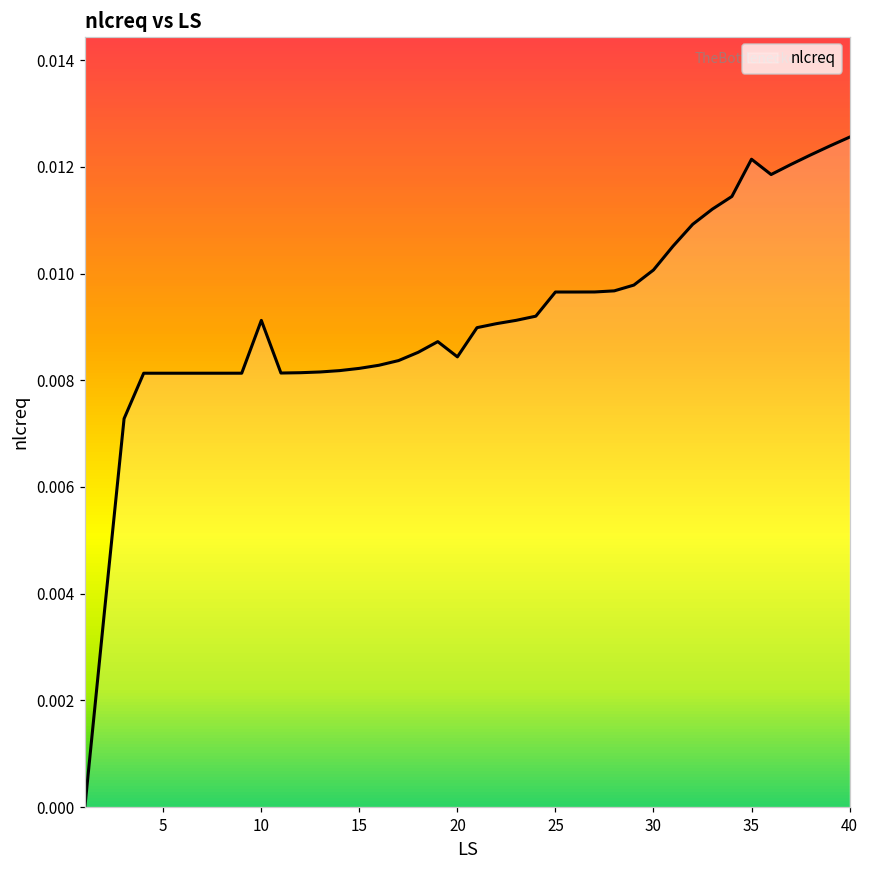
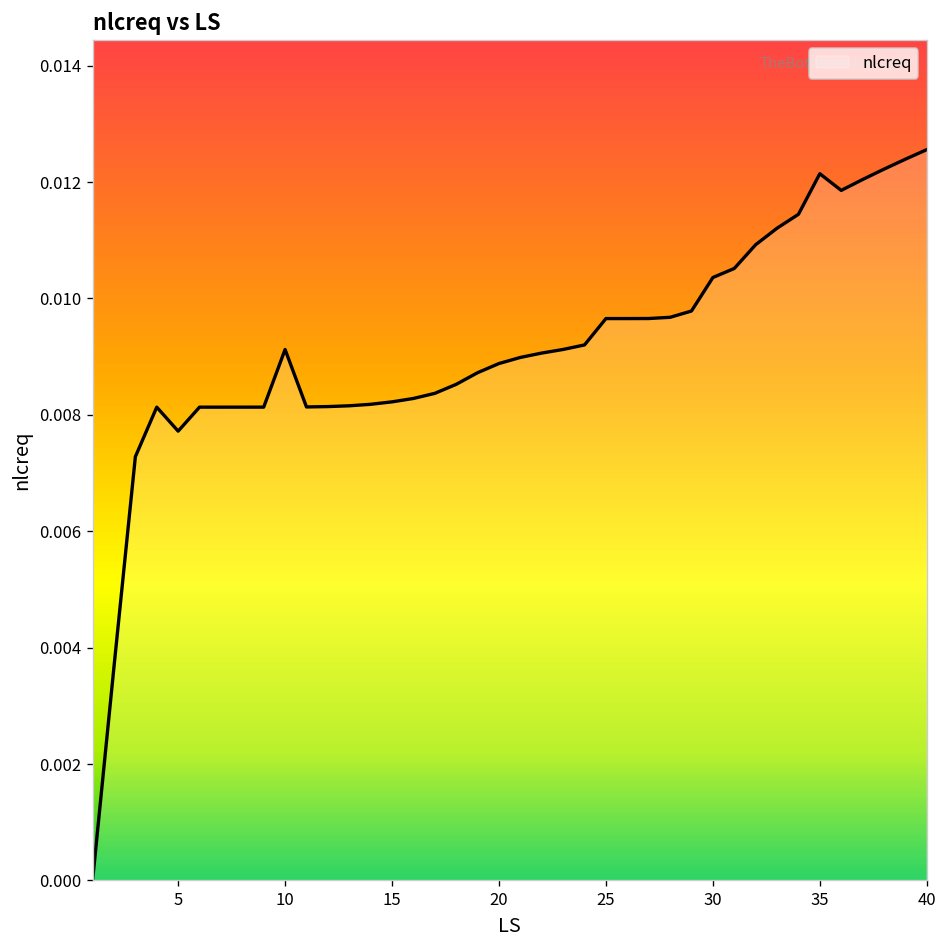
  {
-   "5": 0.0081,
+   "5": 0.0077,
    "10": 0.0091,
    "15": 0.0082,
-   "20": 0.0084,
+   "20": 0.0089,
    "25": 0.0097,
-   "30": 0.0101,
+   "30": 0.0104,
    "35": 0.0121,
    "40": 0.0126
  }
